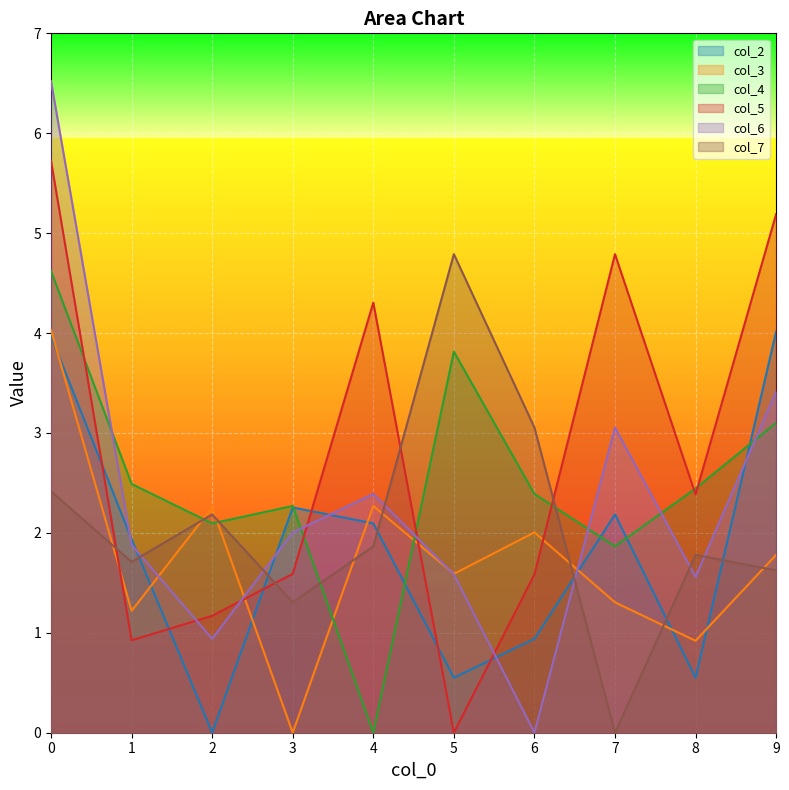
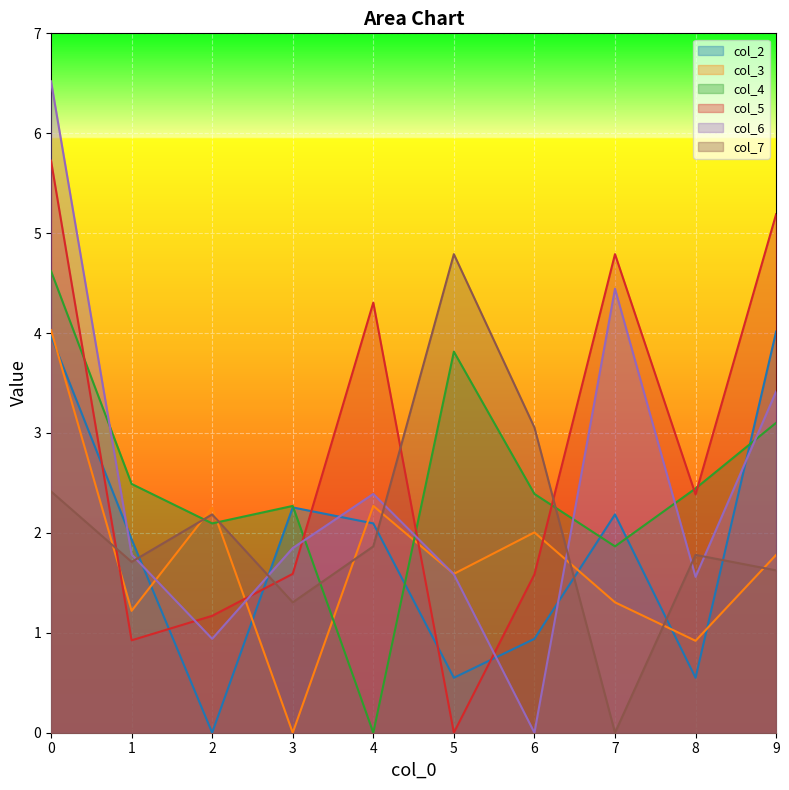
  {
    "col_2": {
      "0": 4.0,
      "1": 1.9,
      "2": 0.0,
      "4": 2.1,
      "5": 0.6,
      "6": 0.9,
      "7": 2.2,
      "8": 0.6,
      "9": 4.0
    },
    "col_4": {
      "0": 4.6,
      "1": 2.5,
      "2": 2.1,
      "4": 0.0,
      "5": 3.8,
      "6": 2.4,
      "7": 1.9,
      "8": 2.4,
      "9": 3.1
    },
    "col_6": {
      "0": 6.5,
-     "1": 1.9,
+     "1": 1.8,
      "2": 0.9,
-     "3": 2.0,
+     "3": 1.8,
      "4": 2.4,
      "6": 0.0,
-     "7": 3.1,
+     "7": 4.4,
      "8": 1.6,
      "9": 3.4
    }
  }
